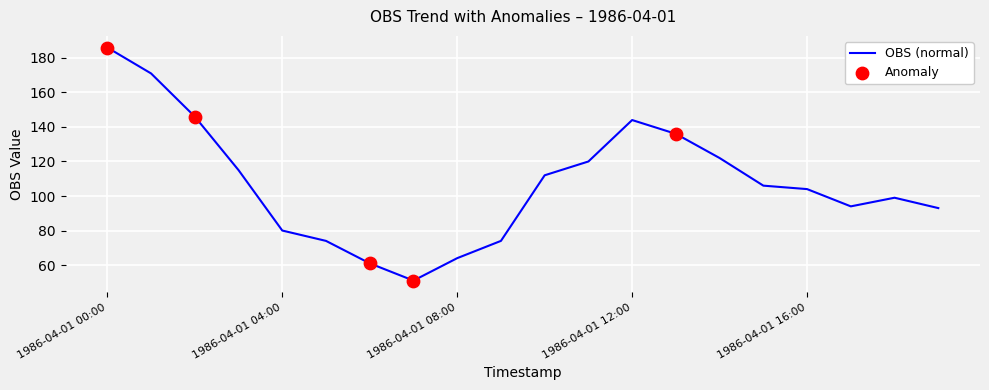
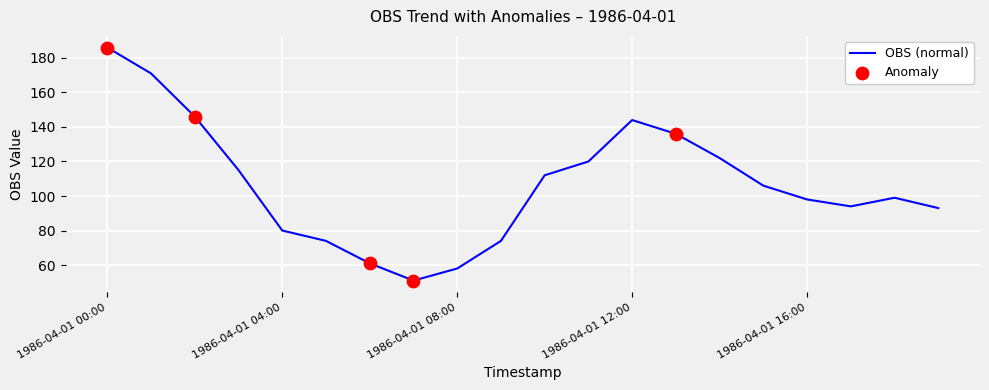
  {
    "OBS (normal)": {
      "1986-04-01 04:00": 80,
-     "1986-04-01 08:00": 64,
+     "1986-04-01 08:00": 58,
      "1986-04-01 12:00": 144,
-     "1986-04-01 16:00": 104
+     "1986-04-01 16:00": 98
    }
  }
